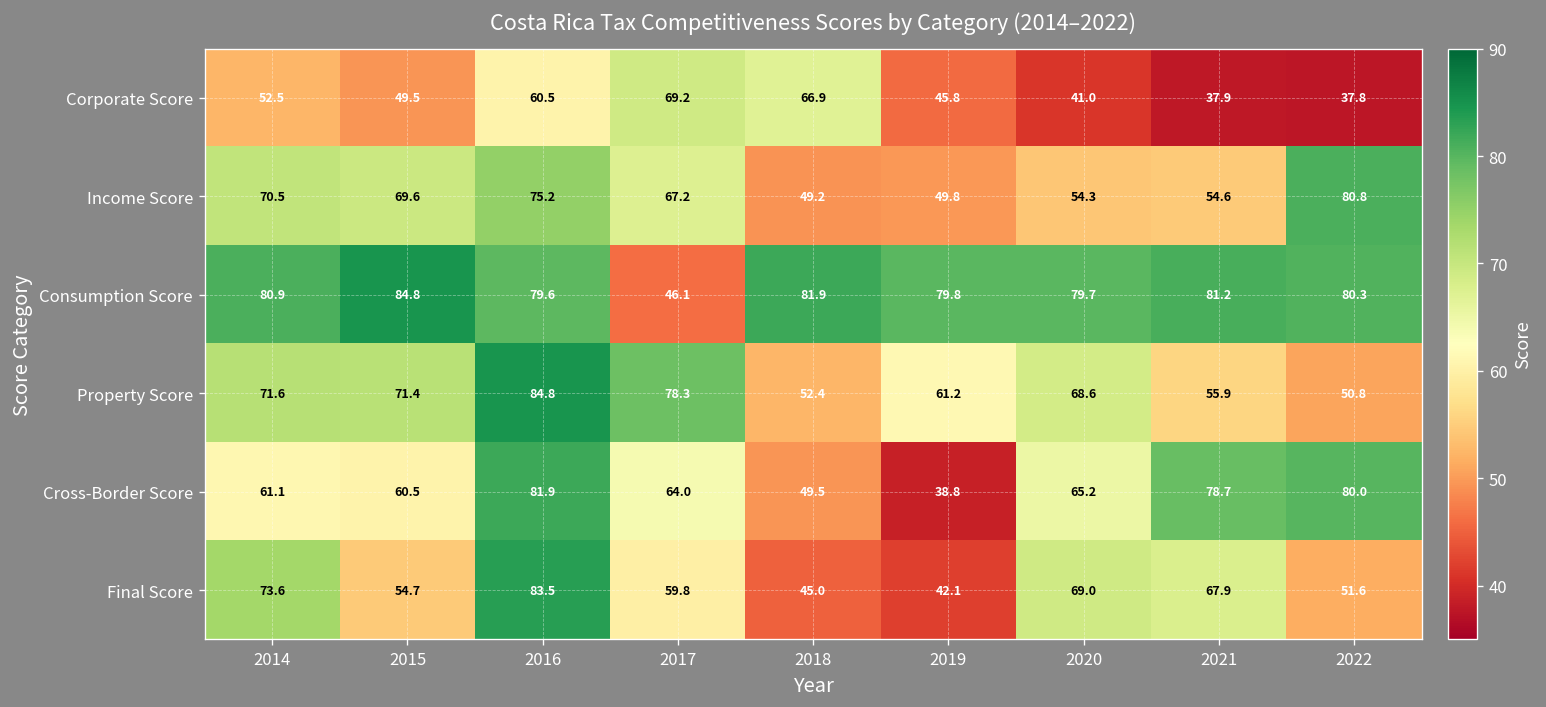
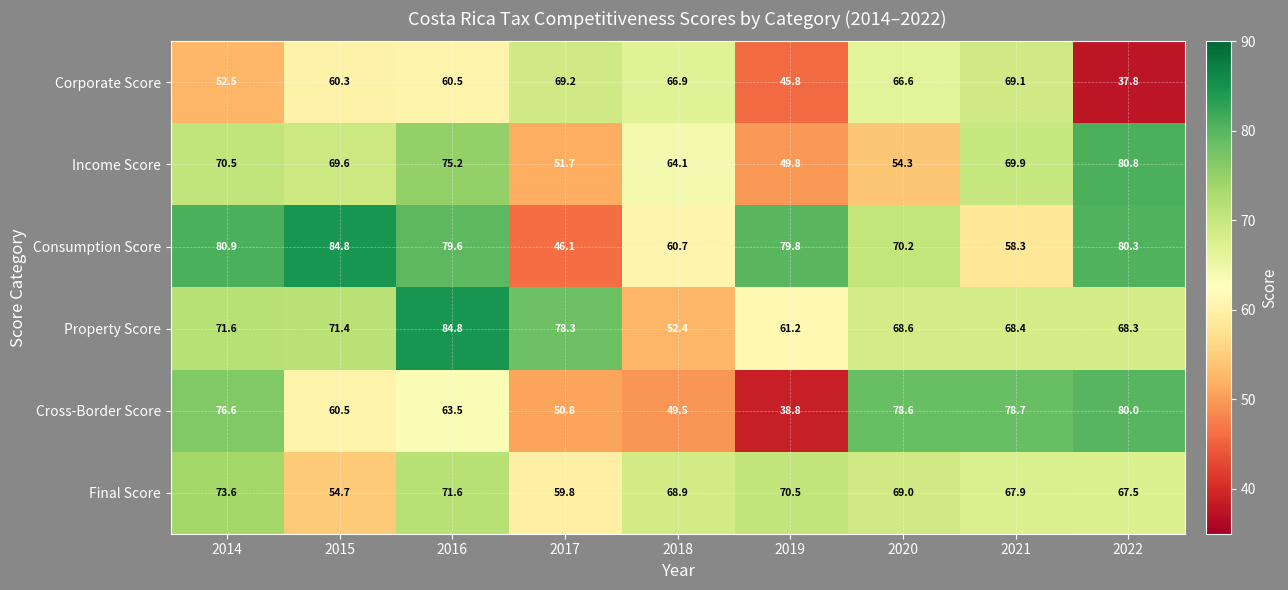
  {
    "Corporate Score": {
      "2014": 52.5,
-     "2015": 49.5,
+     "2015": 60.3,
      "2016": 60.5,
      "2017": 69.2,
      "2018": 66.9,
      "2019": 45.8,
-     "2020": 41.0,
-     "2021": 37.9,
+     "2020": 66.6,
+     "2021": 69.1,
      "2022": 37.8
    },
    "Income Score": {
      "2014": 70.5,
      "2015": 69.6,
      "2016": 75.2,
-     "2017": 67.2,
-     "2018": 49.2,
+     "2017": 51.7,
+     "2018": 64.1,
      "2019": 49.8,
      "2020": 54.3,
-     "2021": 54.6,
+     "2021": 69.9,
      "2022": 80.8
    },
    "Consumption Score": {
      "2014": 80.9,
      "2015": 84.8,
      "2016": 79.6,
      "2017": 46.1,
-     "2018": 81.9,
+     "2018": 60.7,
      "2019": 79.8,
-     "2020": 79.7,
-     "2021": 81.2,
+     "2020": 70.2,
+     "2021": 58.3,
      "2022": 80.3
    },
    "Property Score": {
      "2014": 71.6,
      "2015": 71.4,
      "2016": 84.8,
      "2017": 78.3,
      "2018": 52.4,
      "2019": 61.2,
      "2020": 68.6,
-     "2021": 55.9,
-     "2022": 50.8
+     "2021": 68.4,
+     "2022": 68.3
    },
    "Cross-Border Score": {
-     "2014": 61.1,
+     "2014": 76.6,
      "2015": 60.5,
-     "2016": 81.9,
-     "2017": 64.0,
+     "2016": 63.5,
+     "2017": 50.8,
      "2018": 49.5,
      "2019": 38.8,
-     "2020": 65.2,
+     "2020": 78.6,
      "2021": 78.7,
      "2022": 80.0
    },
    "Final Score": {
      "2014": 73.6,
      "2015": 54.7,
-     "2016": 83.5,
+     "2016": 71.6,
      "2017": 59.8,
-     "2018": 45.0,
-     "2019": 42.1,
+     "2018": 68.9,
+     "2019": 70.5,
      "2020": 69.0,
      "2021": 67.9,
-     "2022": 51.6
+     "2022": 67.5
    }
  }
